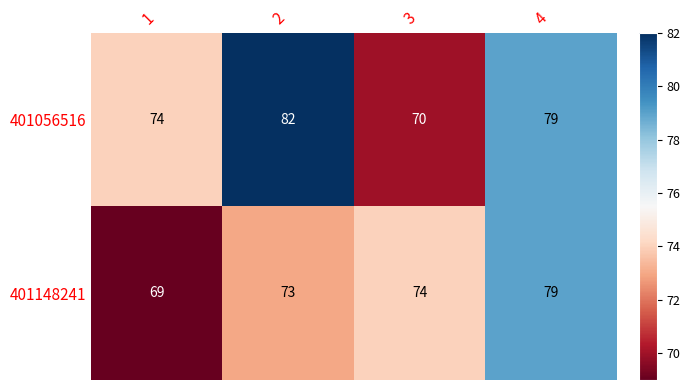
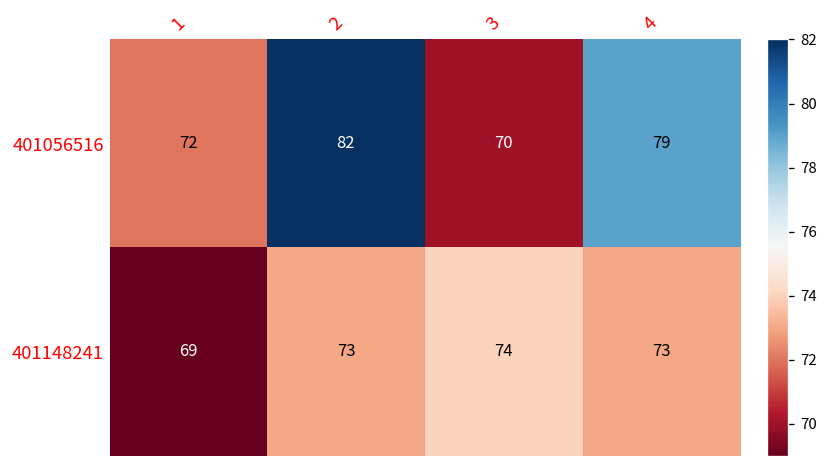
  {
    "401056516": {
-     "1": 74,
+     "1": 72,
      "2": 82,
      "3": 70,
      "4": 79
    },
    "401148241": {
      "1": 69,
      "2": 73,
      "3": 74,
-     "4": 79
+     "4": 73
    }
  }
